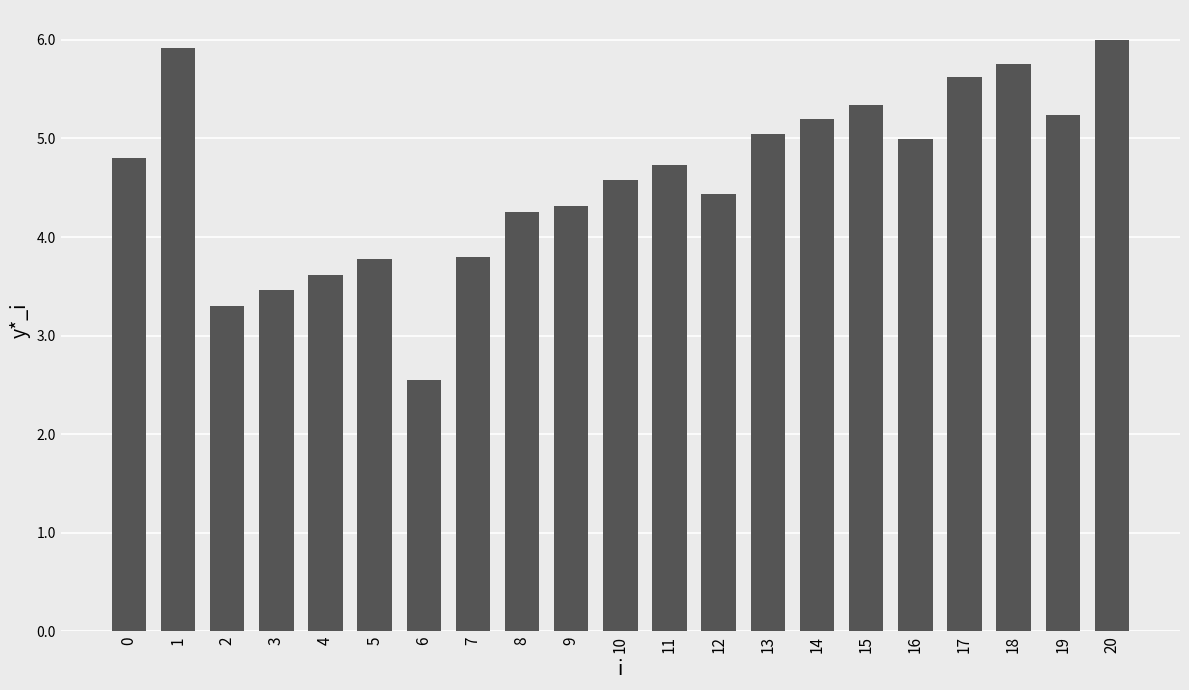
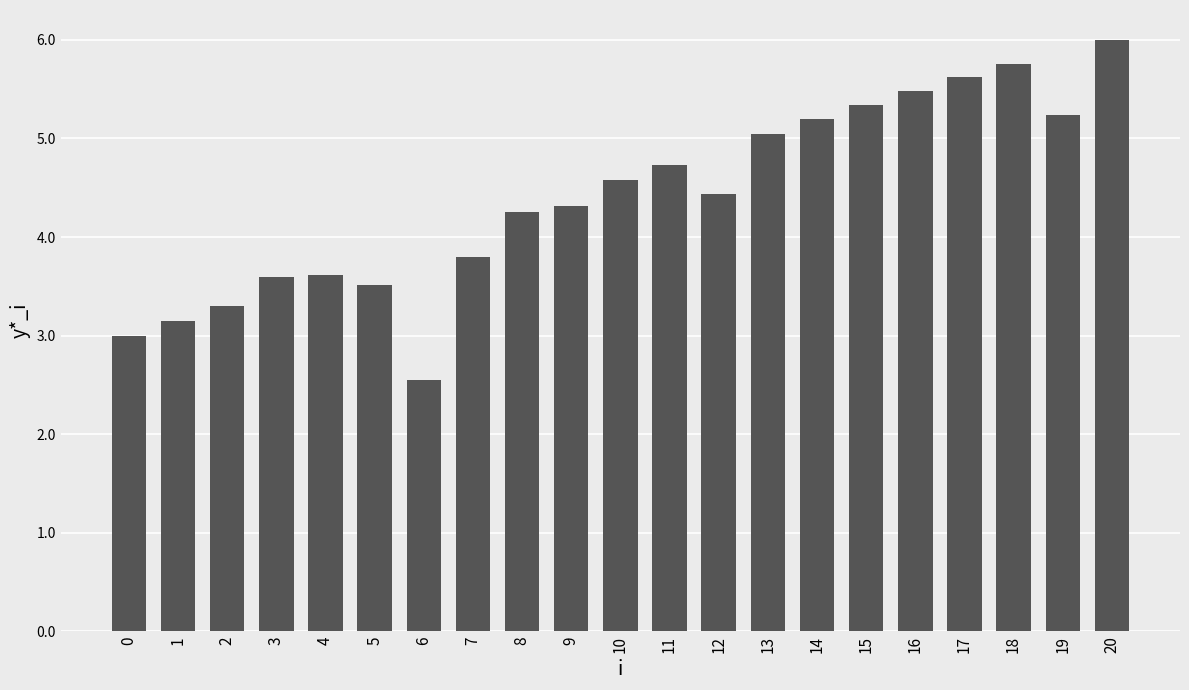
  {
-   "0": 4.8,
-   "1": 5.9,
+   "0": 3.0,
+   "1": 3.2,
    "2": 3.3,
-   "3": 3.5,
+   "3": 3.6,
    "4": 3.6,
-   "5": 3.8,
+   "5": 3.5,
    "6": 2.5,
    "7": 3.8,
    "8": 4.3,
    "9": 4.3,
    "10": 4.6,
    "11": 4.7,
    "12": 4.4,
    "13": 5.0,
    "14": 5.2,
    "15": 5.3,
-   "16": 5.0,
+   "16": 5.5,
    "17": 5.6,
    "18": 5.8,
    "19": 5.2,
    "20": 6.0
  }
